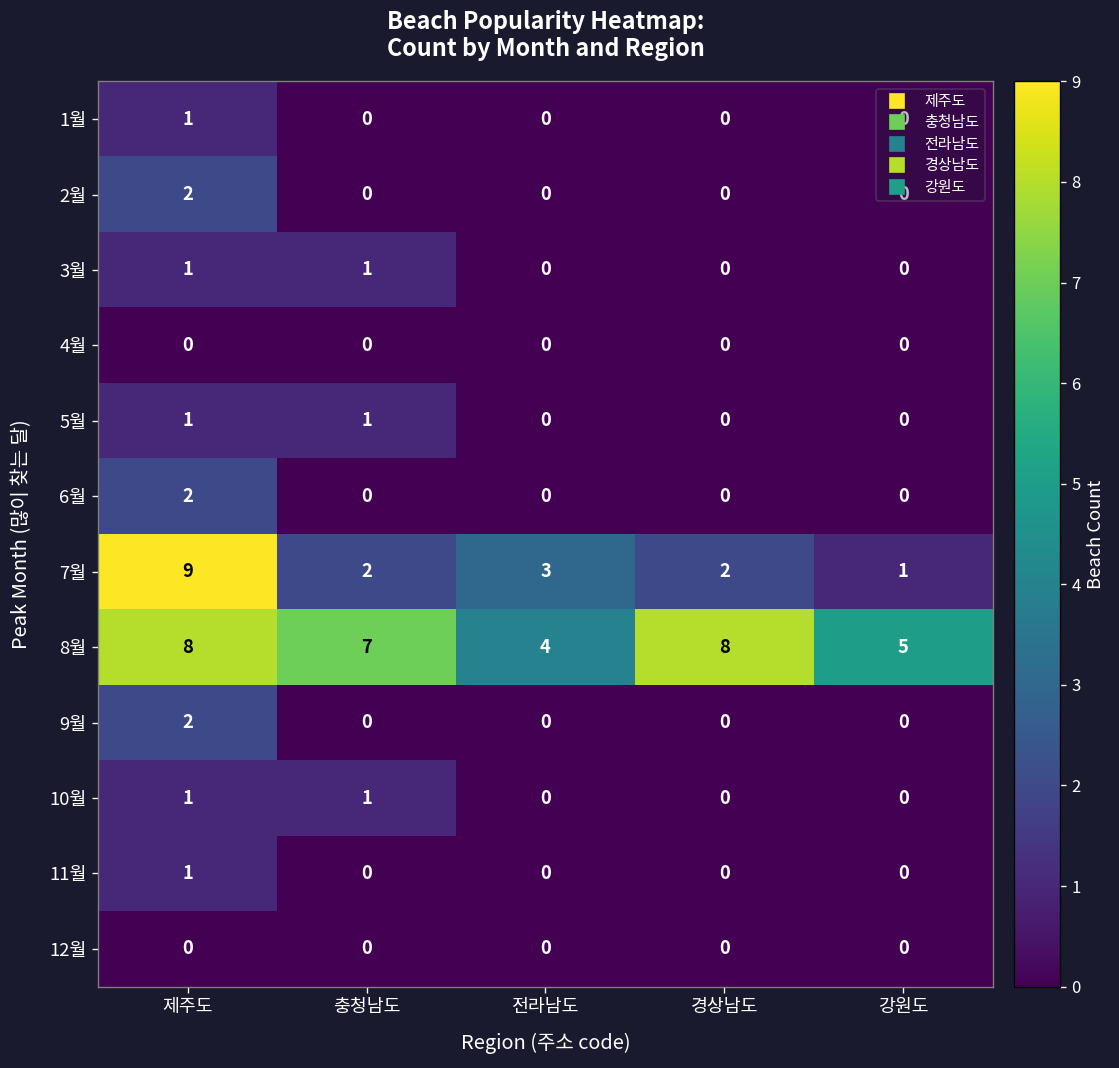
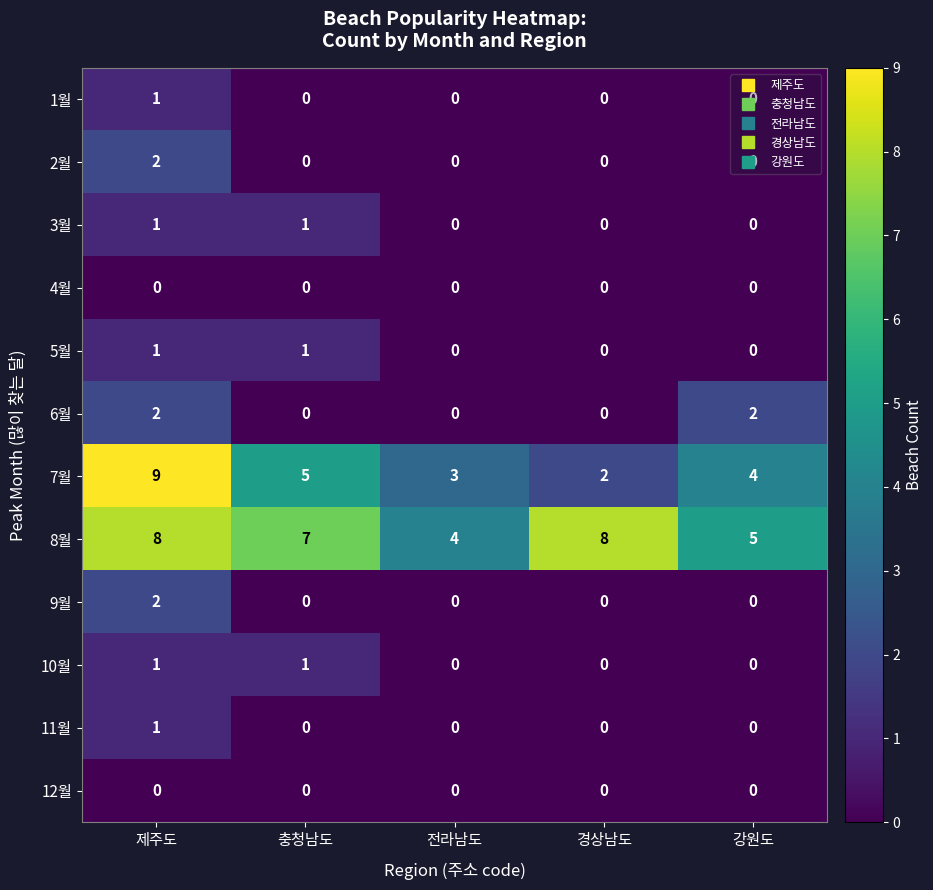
  {
    "1월": {
      "제주도": 1,
      "충청남도": 0,
      "전라남도": 0,
      "경상남도": 0
    },
    "2월": {
      "제주도": 2,
      "충청남도": 0,
      "전라남도": 0,
      "경상남도": 0
    },
    "3월": {
      "제주도": 1,
      "충청남도": 1,
      "전라남도": 0,
      "경상남도": 0,
      "강원도": 0
    },
    "4월": {
      "제주도": 0,
      "충청남도": 0,
      "전라남도": 0,
      "경상남도": 0,
      "강원도": 0
    },
    "5월": {
      "제주도": 1,
      "충청남도": 1,
      "전라남도": 0,
      "경상남도": 0,
      "강원도": 0
    },
    "6월": {
      "제주도": 2,
      "충청남도": 0,
      "전라남도": 0,
      "경상남도": 0,
-     "강원도": 0
+     "강원도": 2
    },
    "7월": {
      "제주도": 9,
-     "충청남도": 2,
+     "충청남도": 5,
      "전라남도": 3,
      "경상남도": 2,
-     "강원도": 1
+     "강원도": 4
    },
    "8월": {
      "제주도": 8,
      "충청남도": 7,
      "전라남도": 4,
      "경상남도": 8,
      "강원도": 5
    },
    "9월": {
      "제주도": 2,
      "충청남도": 0,
      "전라남도": 0,
      "경상남도": 0,
      "강원도": 0
    },
    "10월": {
      "제주도": 1,
      "충청남도": 1,
      "전라남도": 0,
      "경상남도": 0,
      "강원도": 0
    },
    "11월": {
      "제주도": 1,
      "충청남도": 0,
      "전라남도": 0,
      "경상남도": 0,
      "강원도": 0
    },
    "12월": {
      "제주도": 0,
      "충청남도": 0,
      "전라남도": 0,
      "경상남도": 0,
      "강원도": 0
    }
  }
